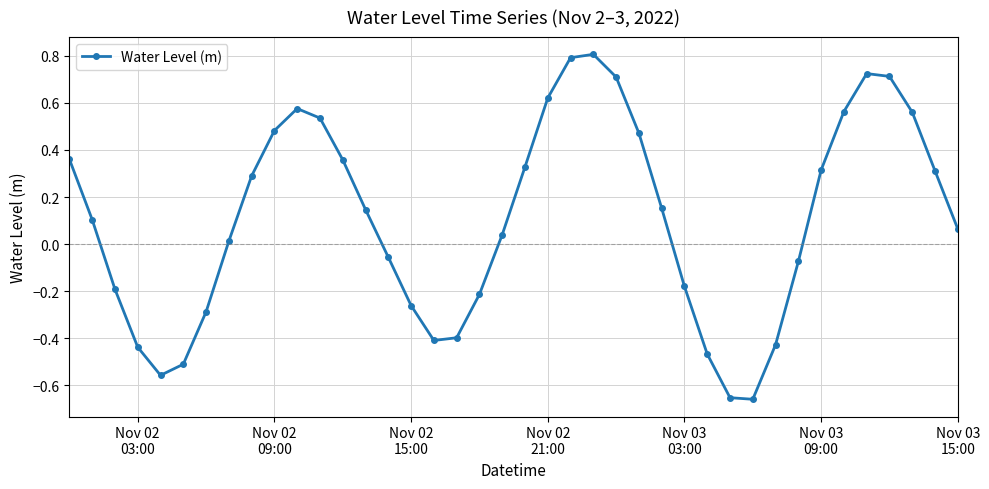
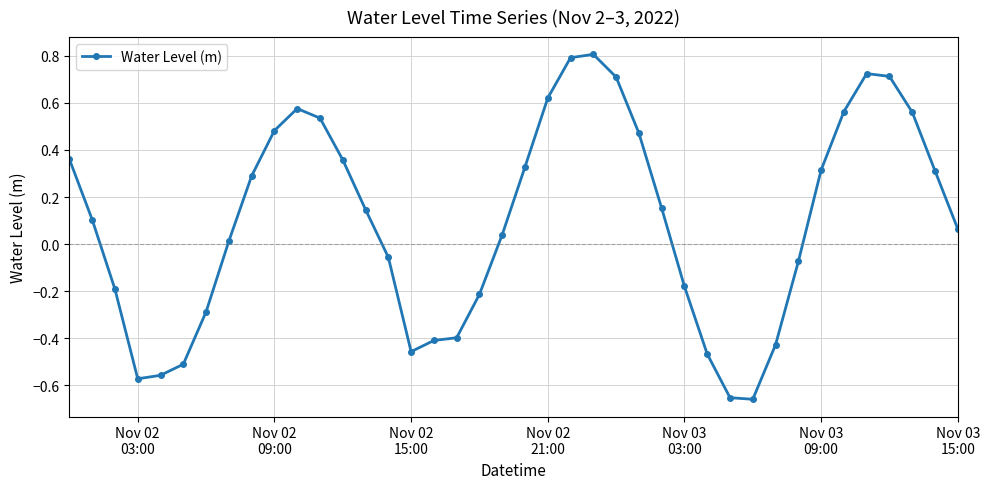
  {
-   "Nov 02 03:00": -0.44,
+   "Nov 02 03:00": -0.57,
    "Nov 02 09:00": 0.48,
-   "Nov 02 15:00": -0.26,
+   "Nov 02 15:00": -0.46,
    "Nov 02 21:00": 0.62,
    "Nov 03 03:00": -0.18,
    "Nov 03 09:00": 0.31,
    "Nov 03 15:00": 0.06
  }
